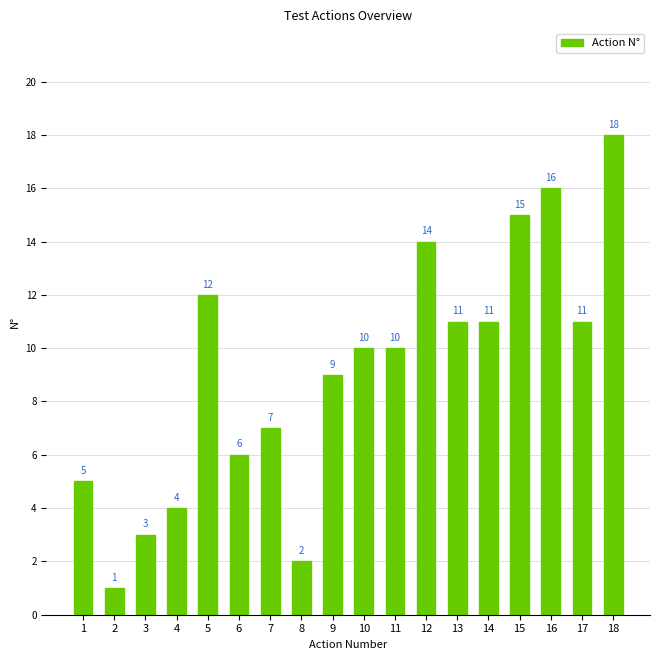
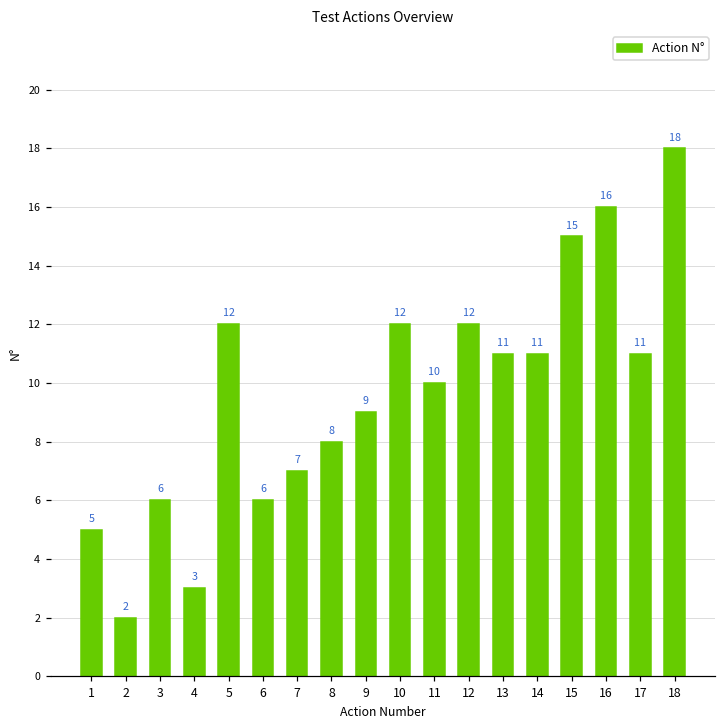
  {
    "1": 5,
-   "2": 1,
-   "3": 3,
-   "4": 4,
+   "2": 2,
+   "3": 6,
+   "4": 3,
    "5": 12,
    "6": 6,
    "7": 7,
-   "8": 2,
+   "8": 8,
    "9": 9,
-   "10": 10,
+   "10": 12,
    "11": 10,
-   "12": 14,
+   "12": 12,
    "13": 11,
    "14": 11,
    "15": 15,
    "16": 16,
    "17": 11,
    "18": 18
  }
